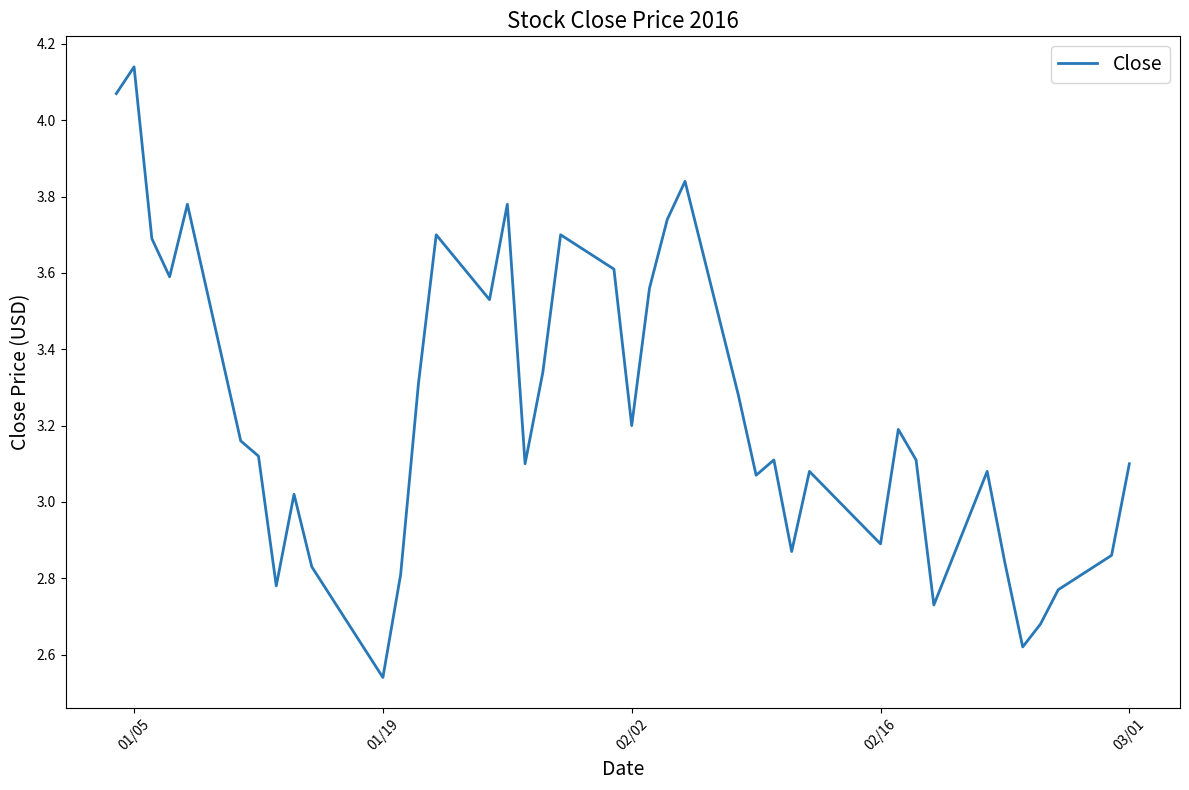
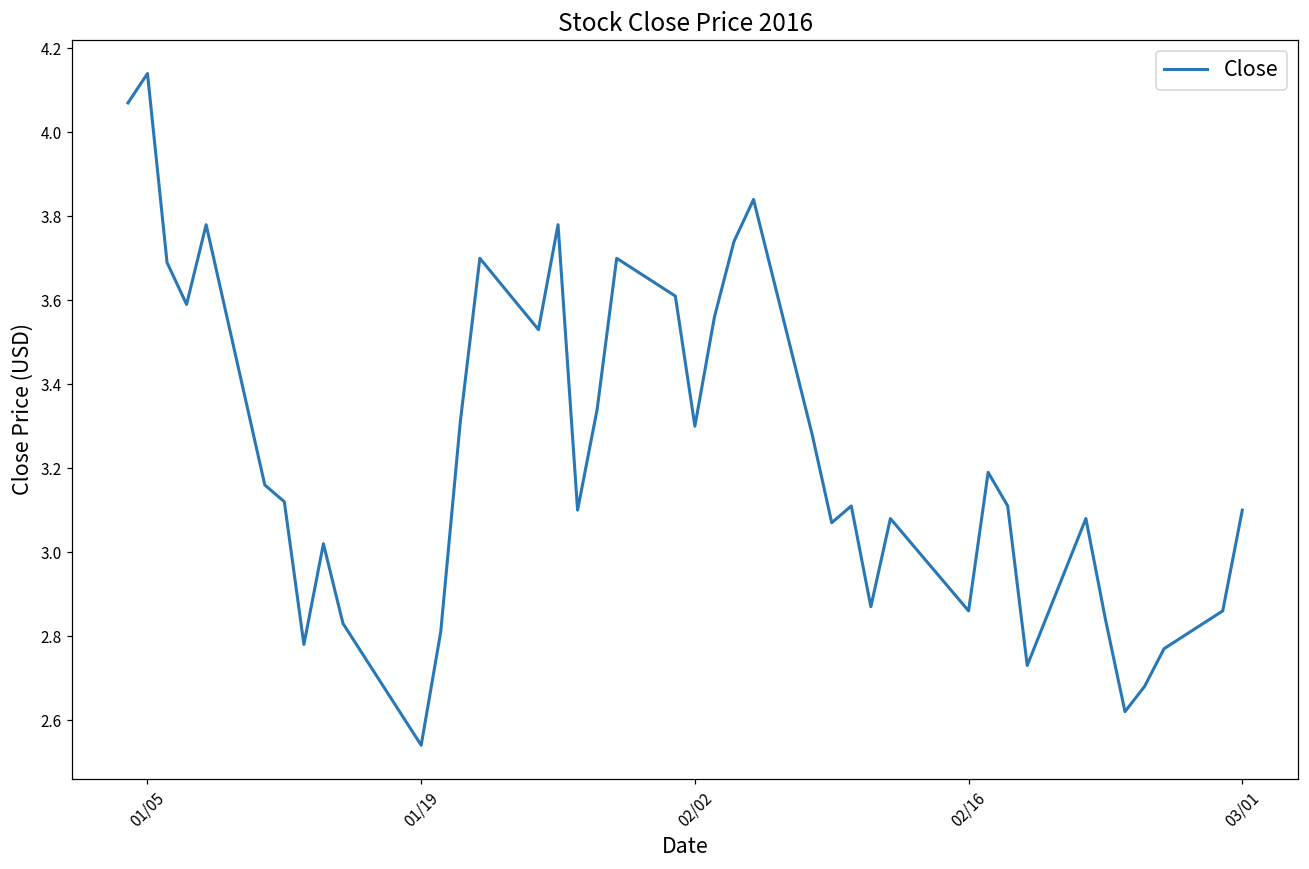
  {
    "01/05": 4.14,
    "01/19": 2.54,
-   "02/02": 3.2,
-   "02/16": 2.89,
+   "02/02": 3.3,
+   "02/16": 2.86,
    "03/01": 3.10
  }
